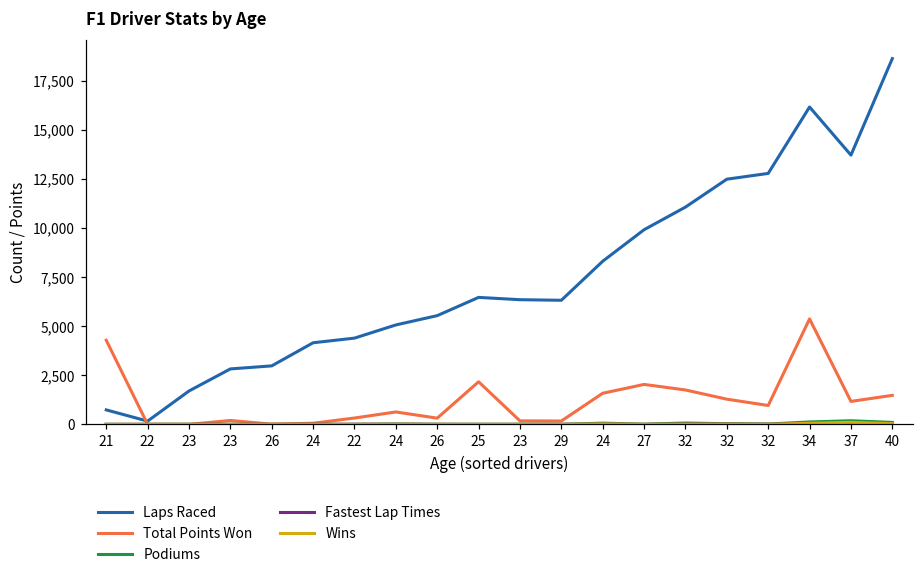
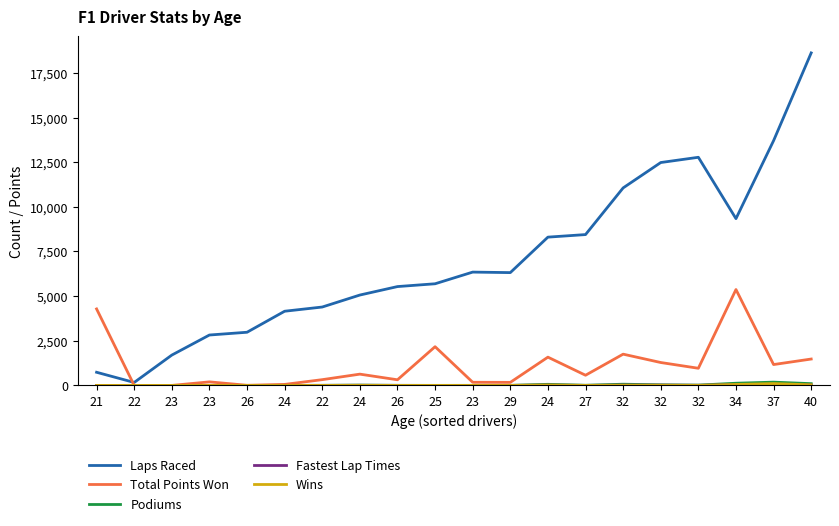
  {
    "Laps Raced": {
      "21": "700",
-     "25": "6,500",
+     "25": "5,700",
      "29": "6,300",
-     "27": "9,900",
-     "34": "16,200",
+     "27": "8,400",
+     "34": "9,300",
      "37": "13,700",
      "40": "18,600"
    },
    "Total Points Won": {
      "21": "4,300",
      "25": "2,200",
      "29": "200",
-     "27": "2,000",
+     "27": "600",
      "34": "5,400",
      "37": "1,200",
      "40": "1,500"
    }
  }
